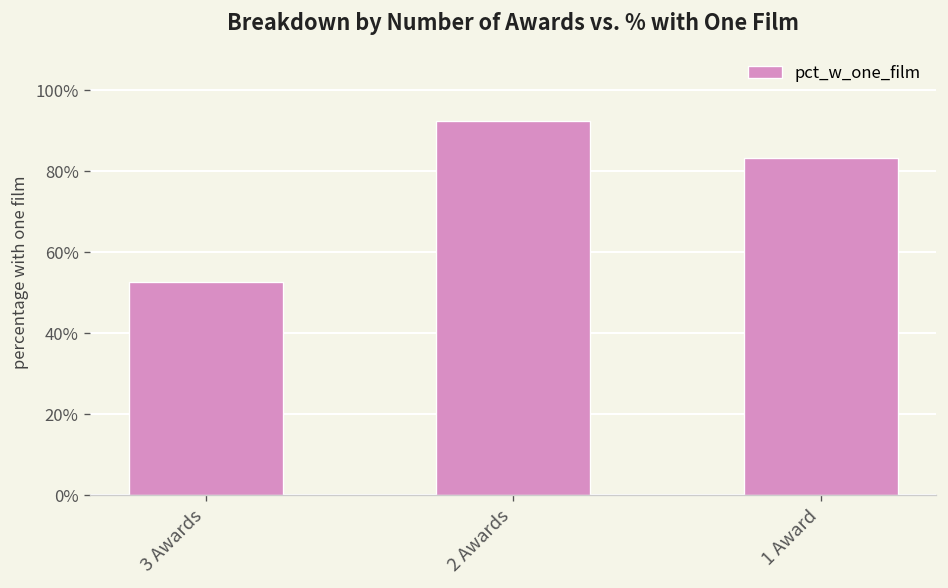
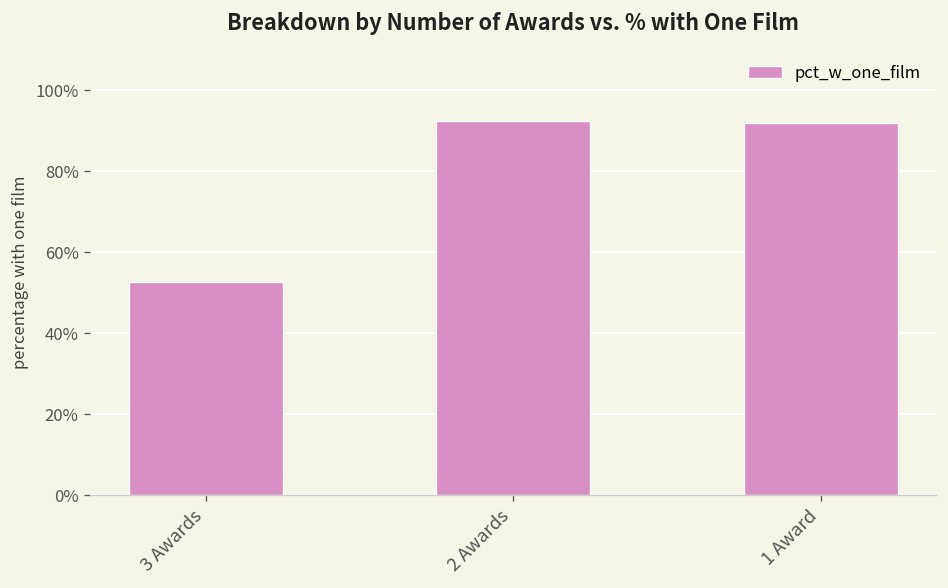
  {
    "3 Awards": "53%",
    "2 Awards": "92%",
-   "1 Award": "83%"
+   "1 Award": "92%"
  }
